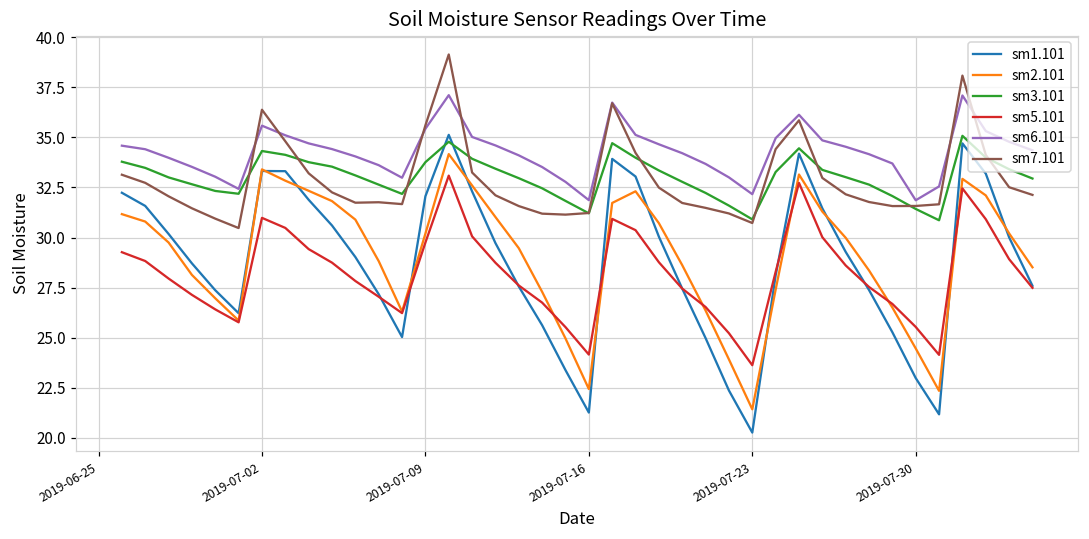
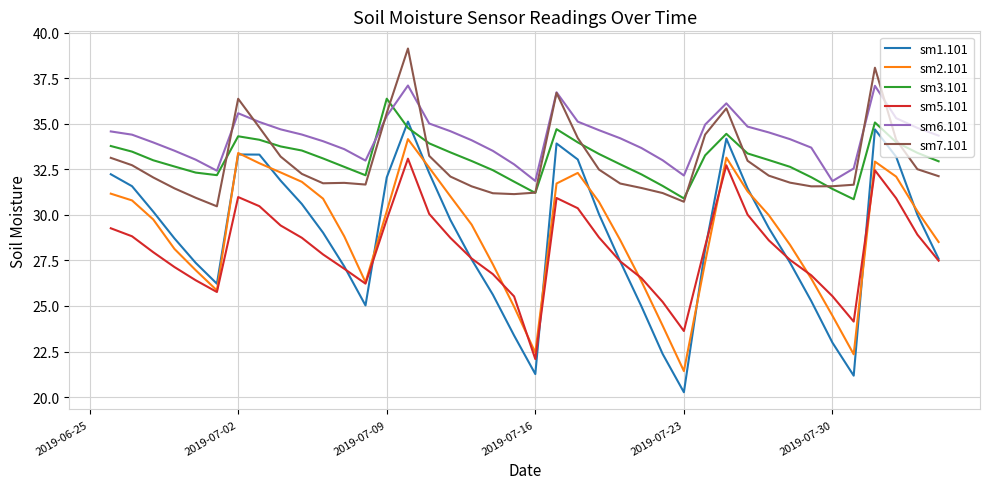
  {
    "sm1.101": {
      "2019-07-09": 32.1,
      "2019-07-16": 21.3,
      "2019-07-23": 20.3,
      "2019-07-30": 23.0
    },
    "sm2.101": {
      "2019-07-09": 30.2,
      "2019-07-16": 22.4,
      "2019-07-23": 21.4,
      "2019-07-30": 24.5
    },
    "sm3.101": {
      "2019-07-02": 34.3,
-     "2019-07-09": 33.8,
+     "2019-07-09": 36.4,
      "2019-07-23": 30.9,
      "2019-07-30": 31.4
    },
    "sm5.101": {
      "2019-07-02": 31.0,
      "2019-07-09": 29.7,
-     "2019-07-16": 24.2,
+     "2019-07-16": 22.1,
      "2019-07-23": 23.6,
      "2019-07-30": 25.5
    },
    "sm6.101": {
      "2019-07-02": 35.6,
      "2019-07-09": 35.4,
      "2019-07-16": 31.9,
      "2019-07-23": 32.2,
      "2019-07-30": 31.9
    },
    "sm7.101": {
      "2019-07-02": 36.4,
      "2019-07-09": 35.6,
      "2019-07-23": 30.7,
      "2019-07-30": 31.6
    }
  }
